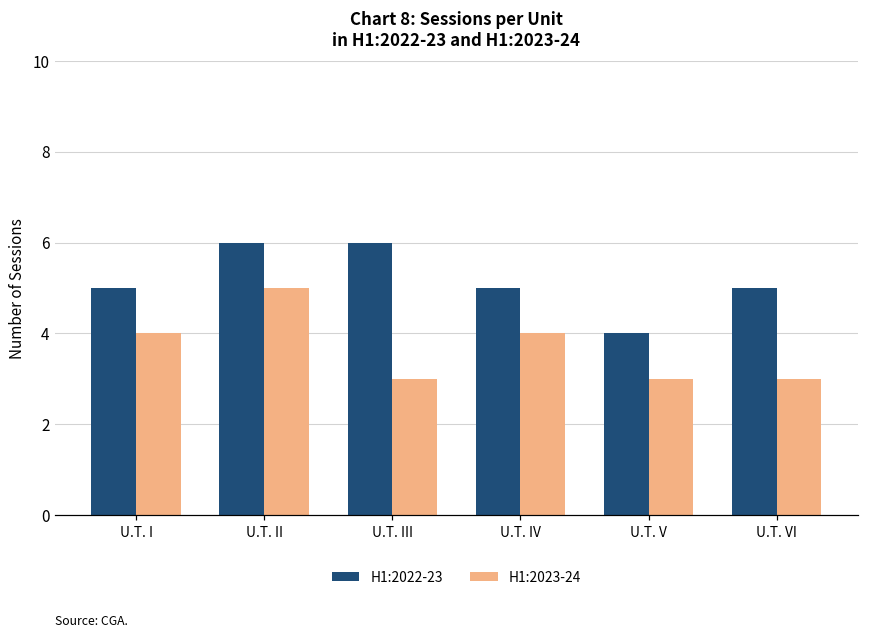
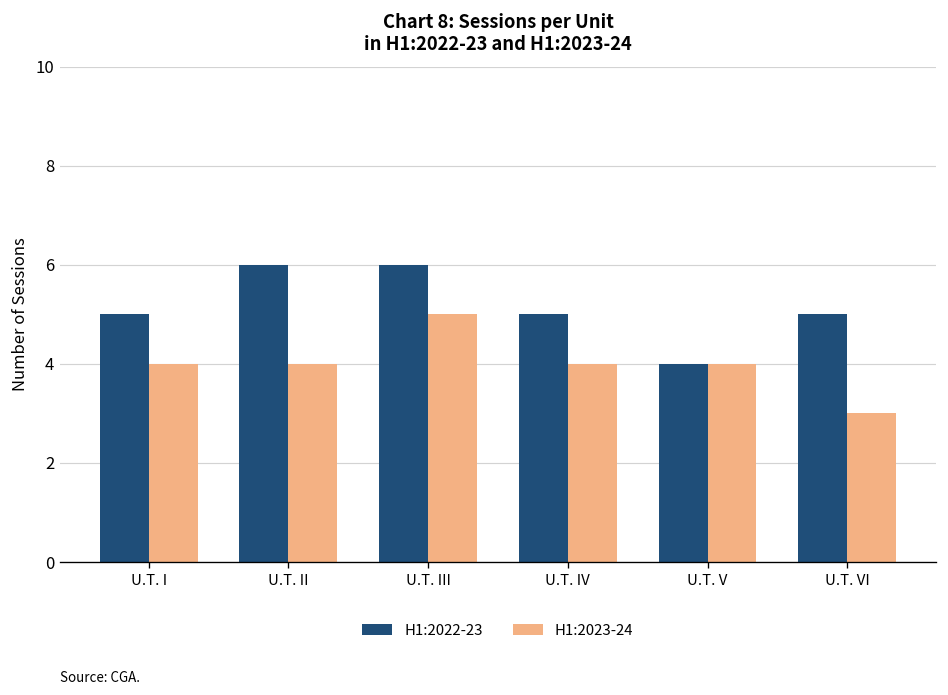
  {
    "H1:2022-23": {
      "U.T. I": 5,
      "U.T. II": 6,
      "U.T. III": 6,
      "U.T. IV": 5,
      "U.T. V": 4,
      "U.T. VI": 5
    },
    "H1:2023-24": {
      "U.T. I": 4,
-     "U.T. II": 5,
-     "U.T. III": 3,
+     "U.T. II": 4,
+     "U.T. III": 5,
      "U.T. IV": 4,
-     "U.T. V": 3,
+     "U.T. V": 4,
      "U.T. VI": 3
    }
  }
